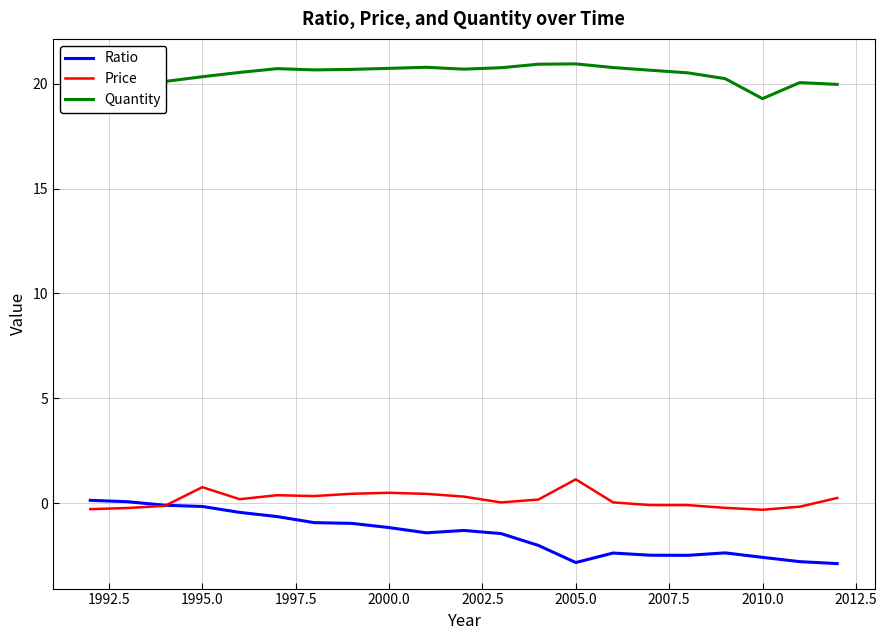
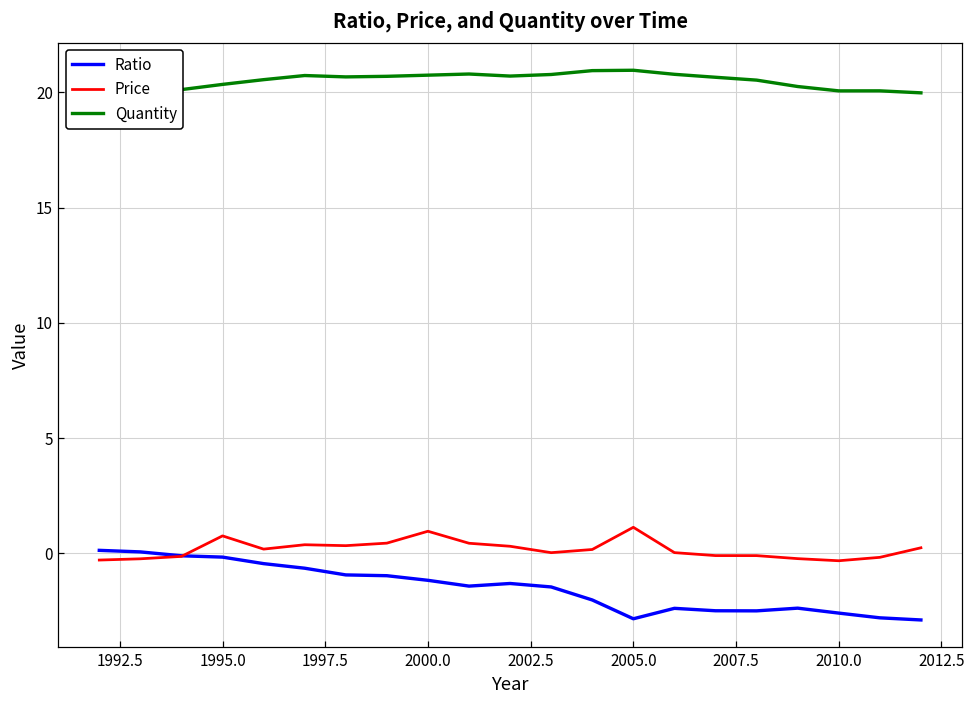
  {
    "Ratio": {
      "1995.0": -0.2,
      "2000.0": -1.2,
      "2005.0": -2.8,
      "2010.0": -2.6
    },
    "Price": {
      "1995.0": 0.8,
-     "2000.0": 0.5,
+     "2000.0": 1.0,
      "2005.0": 1.1,
      "2010.0": -0.3
    },
    "Quantity": {
      "1995.0": 20.3,
      "2000.0": 20.7,
      "2005.0": 21.0,
-     "2010.0": 19.3
+     "2010.0": 20.1
    }
  }
